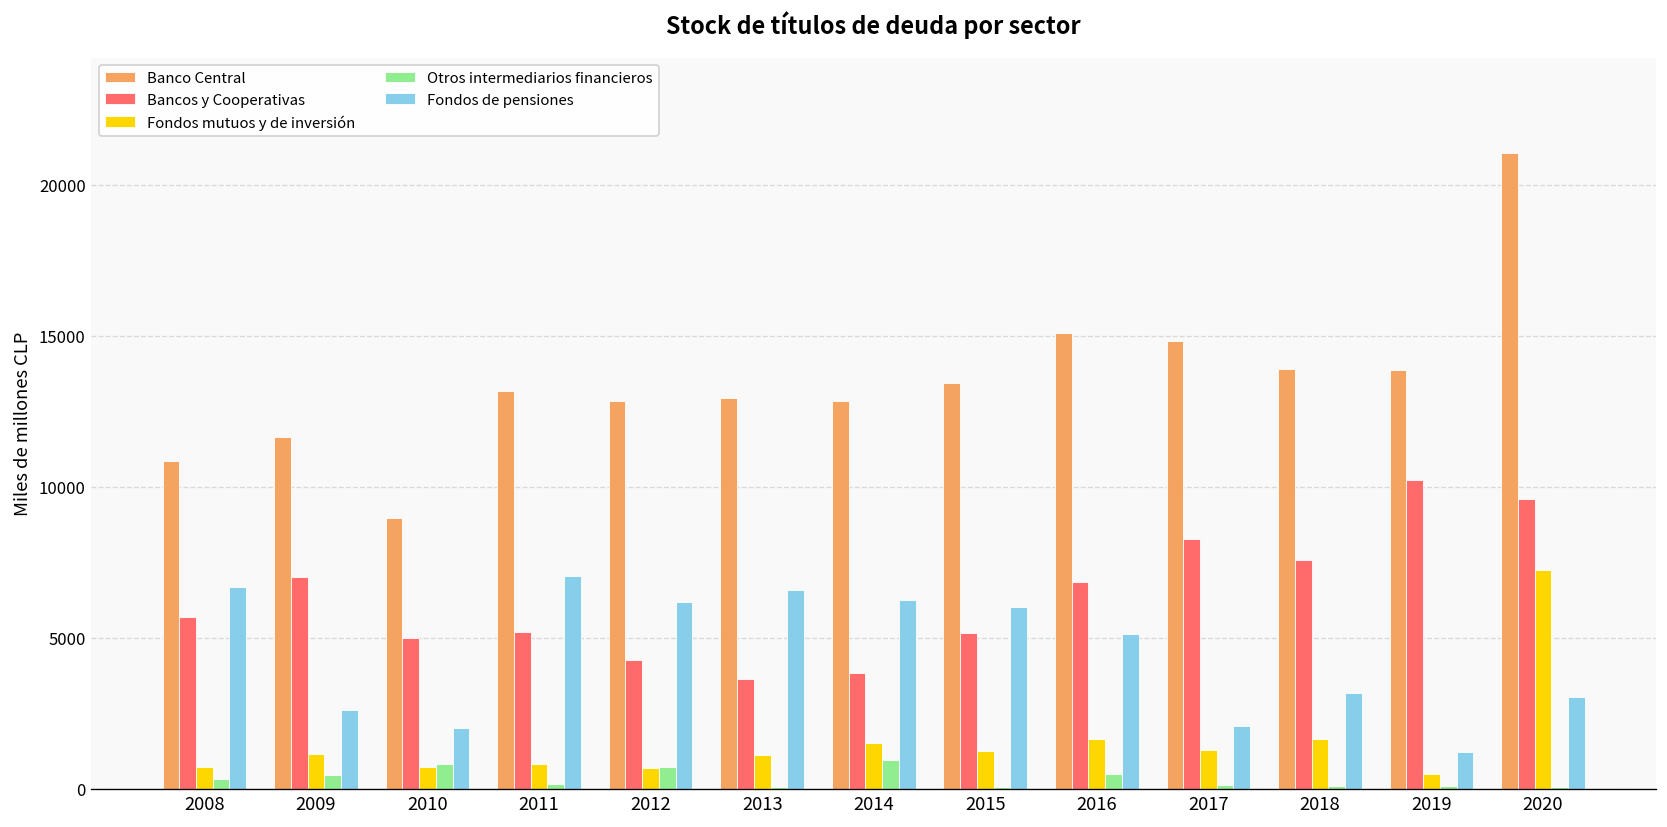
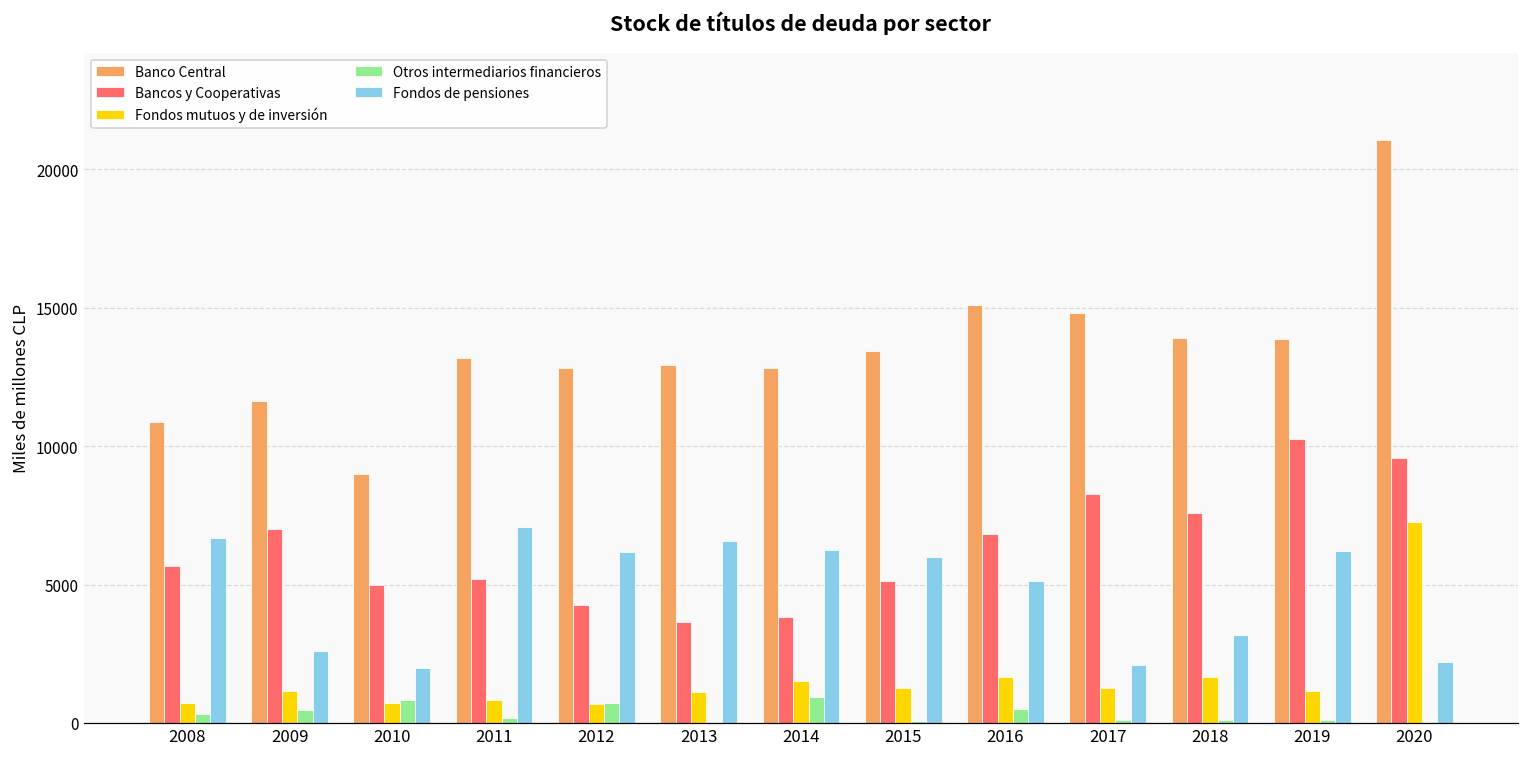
  {
    "Fondos mutuos y de inversión": {
      "2008": 700,
      "2009": 1100,
      "2010": 700,
      "2011": 800,
      "2012": 700,
      "2013": 1100,
      "2014": 1500,
      "2015": 1200,
      "2016": 1600,
      "2017": 1300,
      "2018": 1700,
-     "2019": 500,
+     "2019": 1200,
      "2020": 7300
    },
    "Otros intermediarios financieros": {
      "2008": 300,
      "2009": 500,
      "2010": 800,
      "2011": 200,
      "2012": 700,
      "2014": 900,
      "2016": 500,
      "2017": 100,
      "2019": 100
    },
    "Fondos de pensiones": {
      "2008": 6700,
      "2009": 2600,
      "2010": 2000,
      "2011": 7100,
      "2012": 6200,
      "2013": 6600,
      "2014": 6300,
      "2015": 6000,
      "2016": 5100,
      "2017": 2100,
      "2018": 3200,
-     "2019": 1200,
-     "2020": 3000
+     "2019": 6200,
+     "2020": 2200
    }
  }
